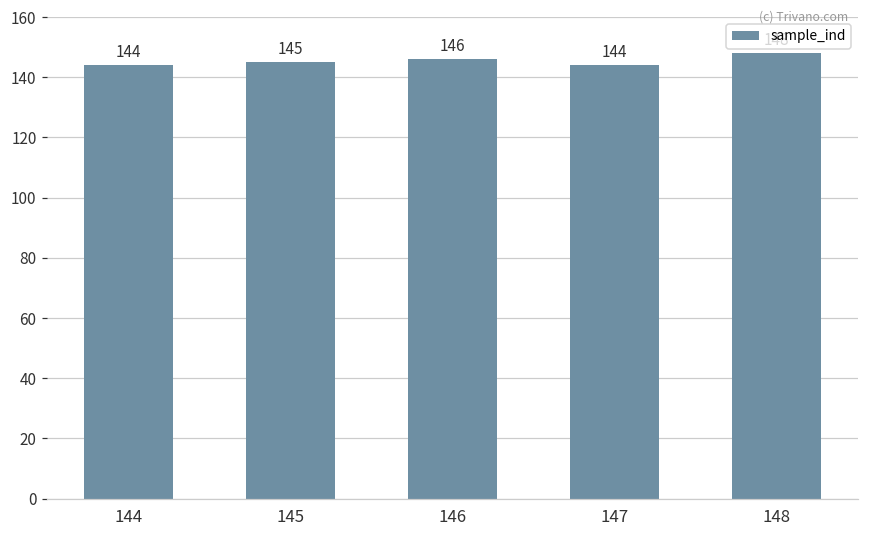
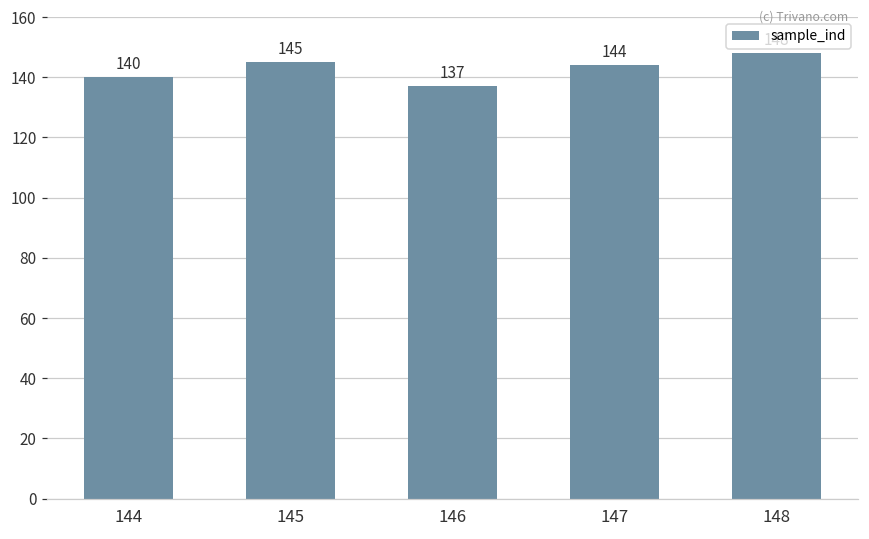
  {
-   "144": 144,
+   "144": 140,
    "145": 145,
-   "146": 146,
+   "146": 137,
    "147": 144
  }
